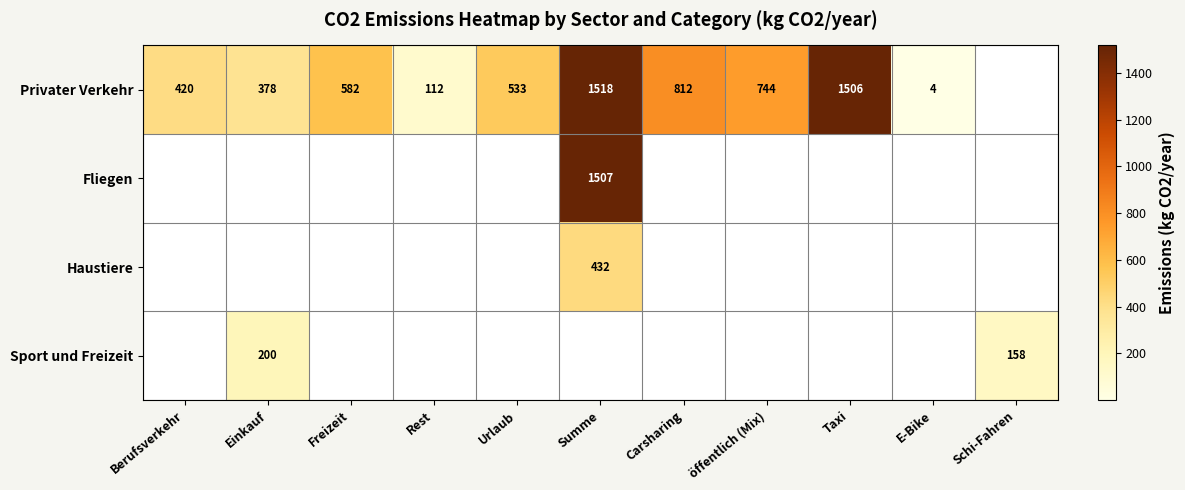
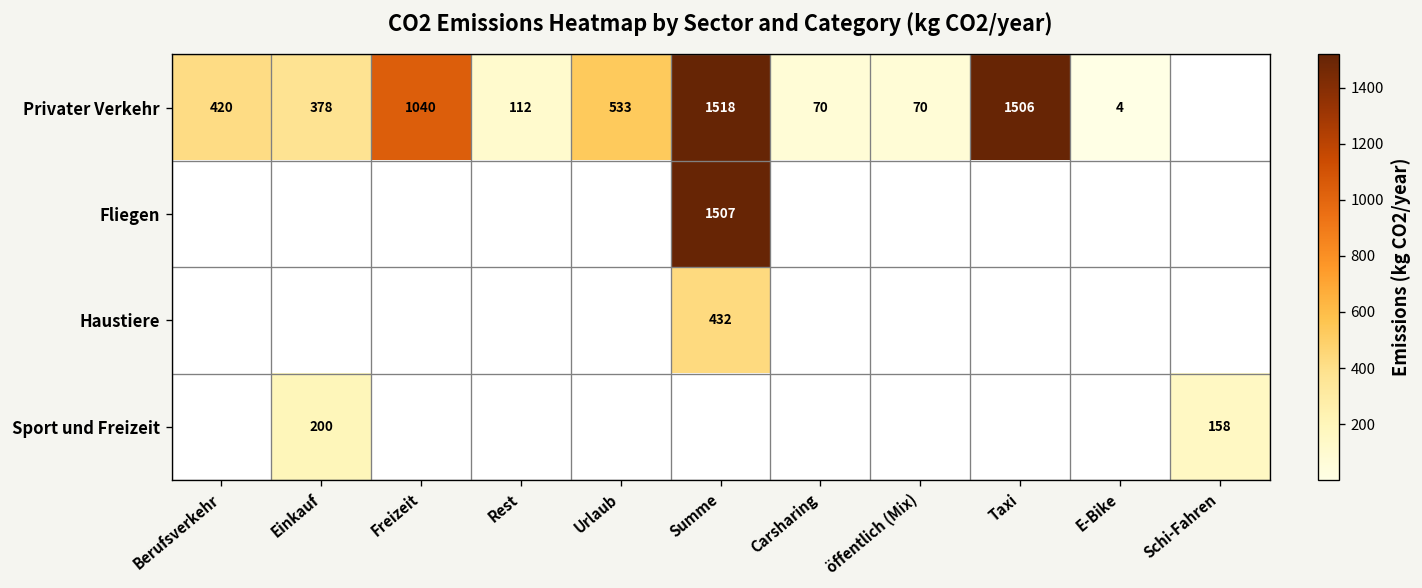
  {
    "Privater Verkehr": {
      "Berufsverkehr": 420,
      "Einkauf": 378,
-     "Freizeit": 582,
+     "Freizeit": 1040,
      "Rest": 112,
      "Urlaub": 533,
      "Summe": 1518,
-     "Carsharing": 812,
-     "öffentlich (Mix)": 744,
+     "Carsharing": 70,
+     "öffentlich (Mix)": 70,
      "Taxi": 1506,
      "E-Bike": 4
    },
    "Fliegen": {
      "Summe": 1507
    },
    "Haustiere": {
      "Summe": 432
    },
    "Sport und Freizeit": {
      "Einkauf": 200,
      "Schi-Fahren": 158
    }
  }
